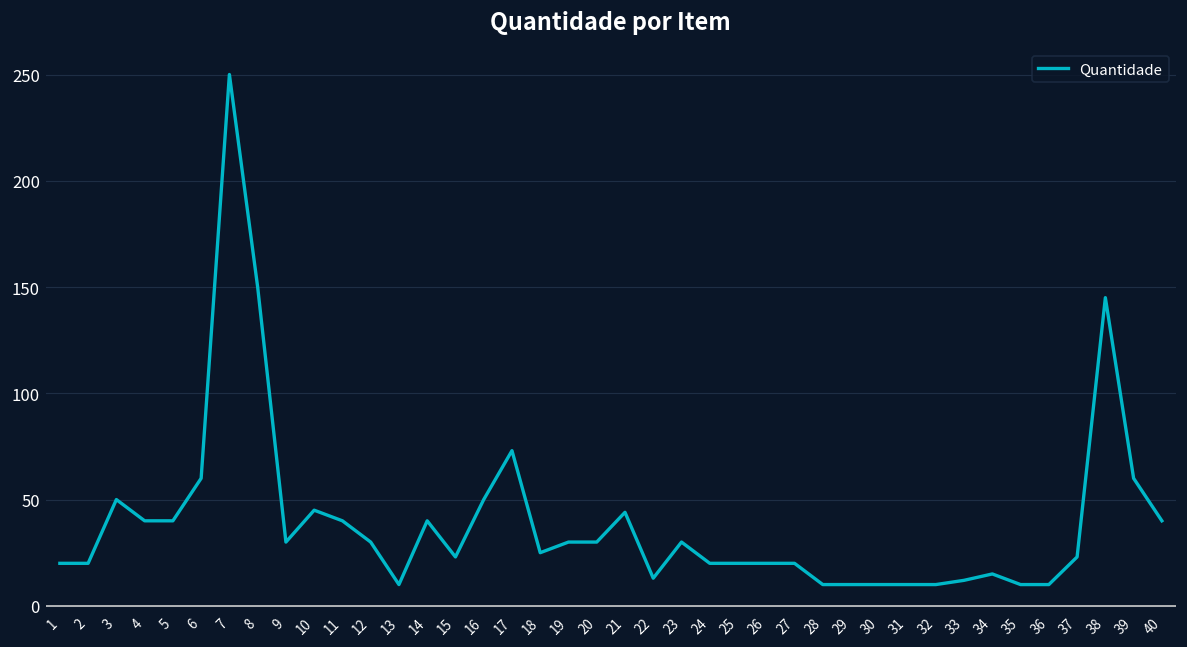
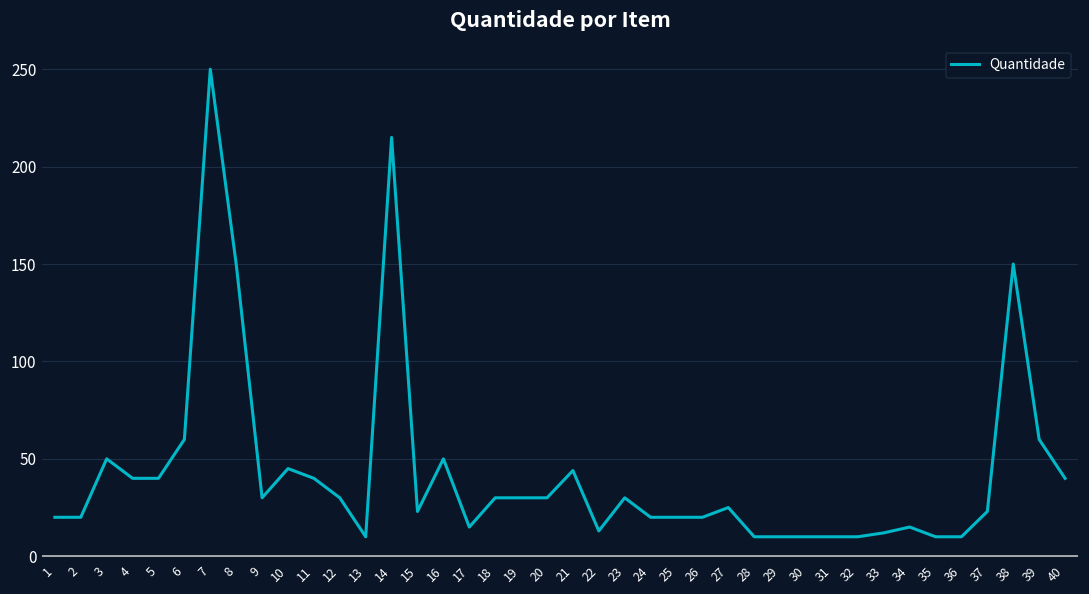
  {
    "1": 20,
    "2": 20,
    "3": 50,
    "4": 40,
    "5": 40,
    "6": 60,
    "7": 250,
    "8": 150,
    "9": 30,
    "10": 45,
    "11": 40,
    "12": 30,
    "13": 10,
-   "14": 40,
+   "14": 215,
    "15": 23,
    "16": 50,
-   "17": 73,
-   "18": 25,
+   "17": 15,
+   "18": 30,
    "19": 30,
    "20": 30,
    "21": 44,
    "22": 13,
    "23": 30,
    "24": 20,
    "25": 20,
    "26": 20,
-   "27": 20,
+   "27": 25,
    "28": 10,
    "29": 10,
    "30": 10,
    "31": 10,
    "32": 10,
    "33": 12,
    "34": 15,
    "35": 10,
    "36": 10,
    "37": 23,
-   "38": 145,
+   "38": 150,
    "39": 60,
    "40": 40
  }
